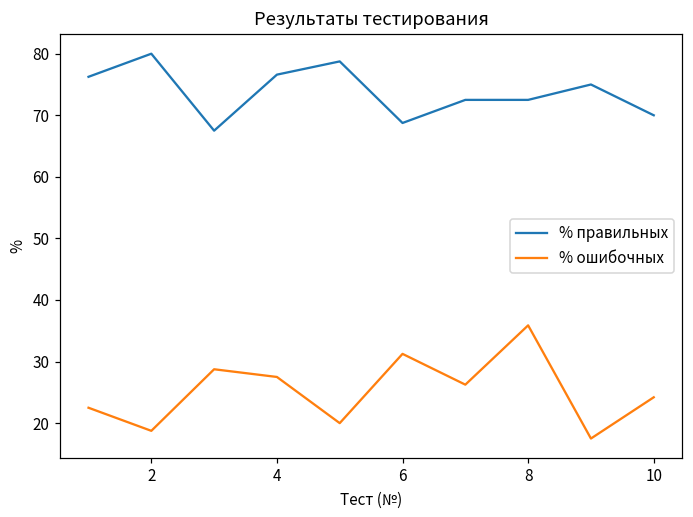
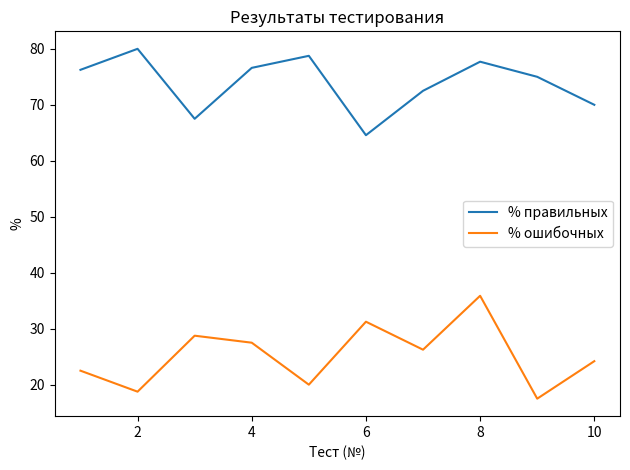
  {
    "% правильных": {
      "2": 80,
      "4": 77,
-     "6": 69,
-     "8": 73,
+     "6": 65,
+     "8": 78,
      "10": 70
    },
    "% ошибочных": {
      "2": 19,
      "4": 28,
      "6": 31,
      "8": 36,
      "10": 24
    }
  }
